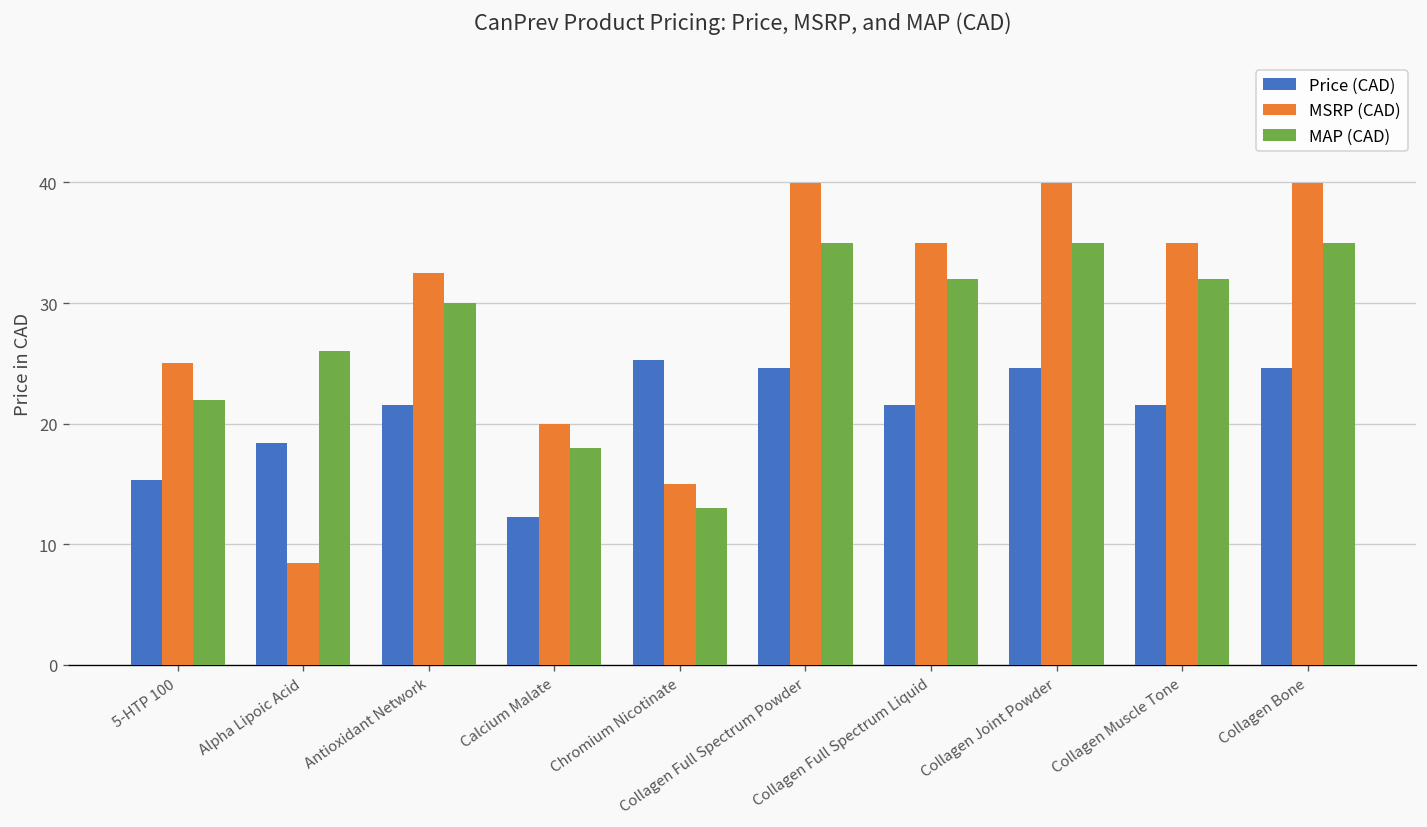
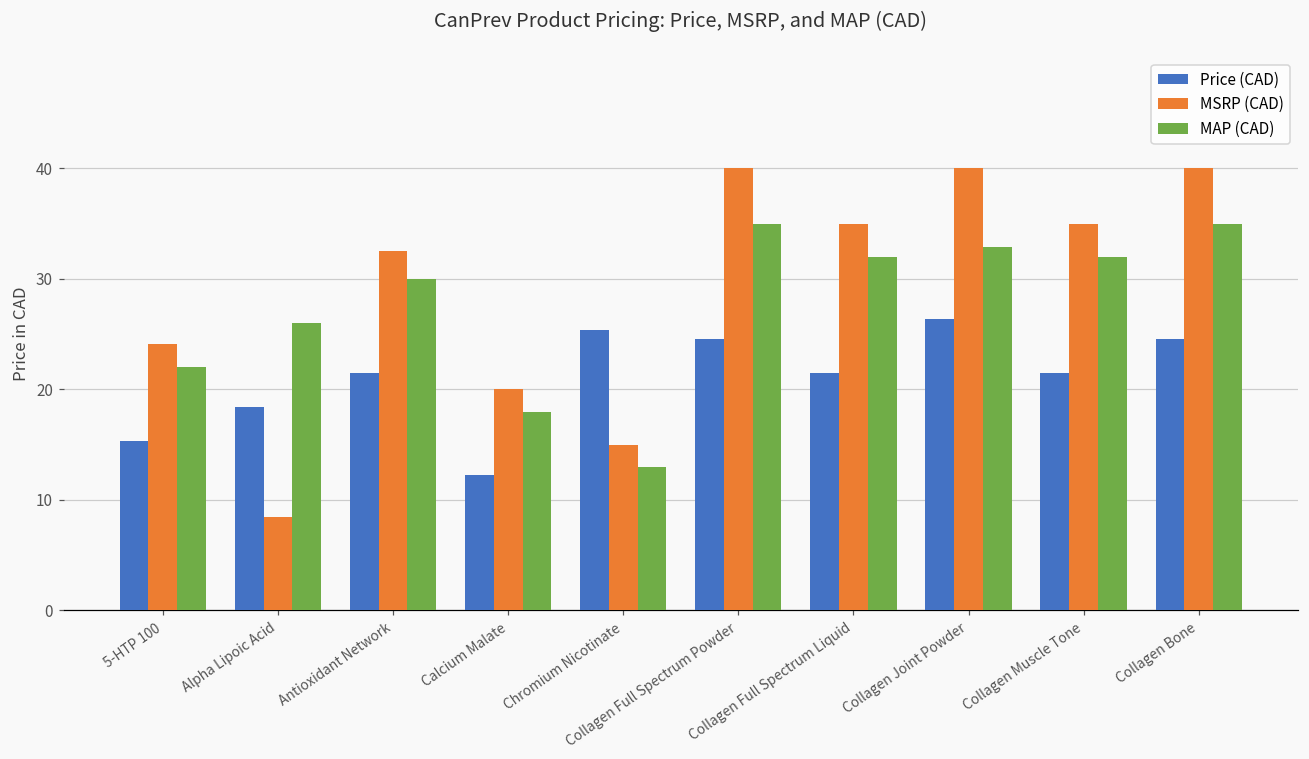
  {
    "Price (CAD)": {
      "5-HTP 100": 15.4,
      "Alpha Lipoic Acid": 18.4,
      "Antioxidant Network": 21.5,
      "Calcium Malate": 12.3,
      "Chromium Nicotinate": 25.3,
      "Collagen Full Spectrum Powder": 24.6,
      "Collagen Full Spectrum Liquid": 21.5,
-     "Collagen Joint Powder": 24.6,
+     "Collagen Joint Powder": 26.3,
      "Collagen Muscle Tone": 21.5,
      "Collagen Bone": 24.6
    },
    "MSRP (CAD)": {
-     "5-HTP 100": 25.0,
+     "5-HTP 100": 24.1,
      "Alpha Lipoic Acid": 8.5,
      "Antioxidant Network": 32.5,
      "Calcium Malate": 20.0,
      "Chromium Nicotinate": 15.0,
      "Collagen Full Spectrum Powder": 40.0,
      "Collagen Full Spectrum Liquid": 35.0,
      "Collagen Joint Powder": 40.0,
      "Collagen Muscle Tone": 35.0,
      "Collagen Bone": 40.0
    },
    "MAP (CAD)": {
      "5-HTP 100": 22.0,
      "Alpha Lipoic Acid": 26.0,
      "Antioxidant Network": 30.0,
      "Calcium Malate": 18.0,
      "Chromium Nicotinate": 13.0,
      "Collagen Full Spectrum Powder": 35.0,
      "Collagen Full Spectrum Liquid": 32.0,
-     "Collagen Joint Powder": 35.0,
+     "Collagen Joint Powder": 32.8,
      "Collagen Muscle Tone": 32.0,
      "Collagen Bone": 35.0
    }
  }
